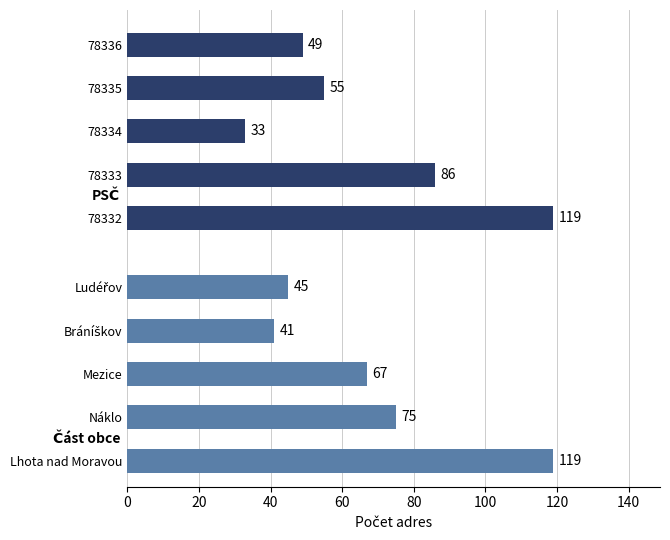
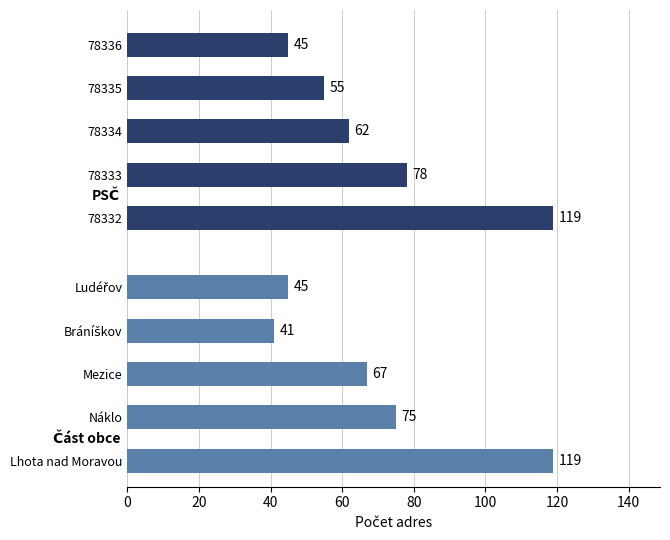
  {
-   "78336": 49,
+   "78336": 45,
    "78335": 55,
-   "78334": 33,
-   "78333": 86,
+   "78334": 62,
+   "78333": 78,
    "78332": 119,
    "Ludéřov": 45,
    "Bráníškov": 41,
    "Mezice": 67,
    "Náklo": 75,
    "Lhota nad Moravou": 119
  }
